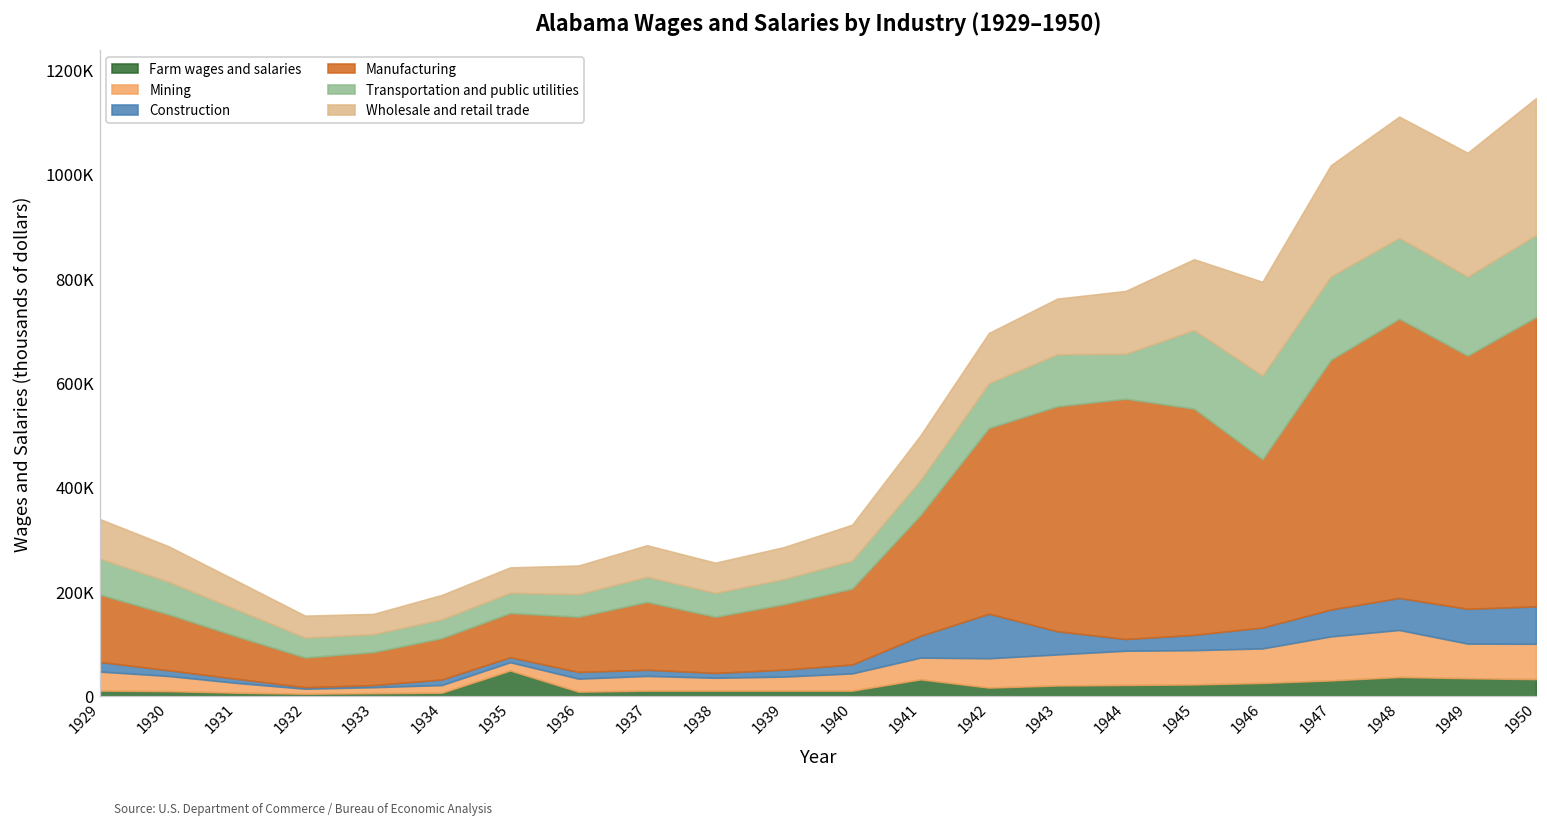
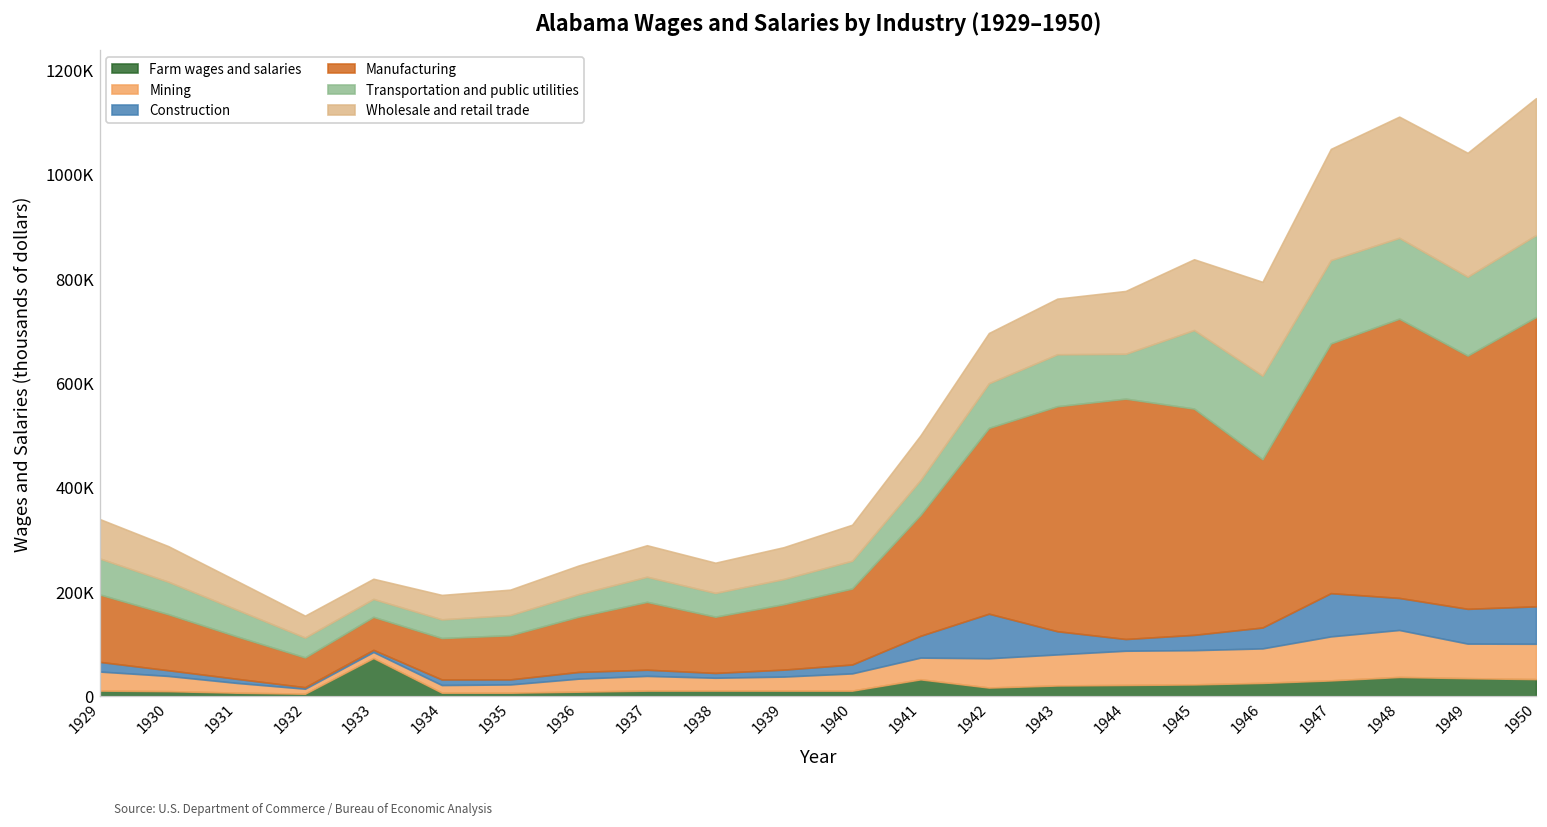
  {
    "Farm wages and salaries": {
      "1929": 10000,
      "1930": 10000,
      "1931": 10000,
-     "1933": 10000,
+     "1933": 70000,
      "1934": 10000,
-     "1935": 50000,
+     "1935": 10000,
      "1936": 10000,
      "1937": 10000,
      "1938": 10000,
      "1939": 10000,
      "1940": 10000,
      "1941": 30000,
      "1942": 20000,
      "1943": 20000,
      "1944": 20000,
      "1945": 20000,
      "1946": 20000,
      "1947": 30000,
      "1948": 40000,
      "1949": 30000,
      "1950": 30000
    },
    "Construction": {
      "1929": 20000,
      "1930": 10000,
      "1931": 10000,
      "1934": 10000,
      "1935": 10000,
      "1936": 10000,
      "1937": 10000,
      "1938": 10000,
      "1939": 10000,
      "1940": 20000,
      "1941": 40000,
      "1942": 90000,
      "1943": 40000,
      "1944": 20000,
      "1945": 30000,
      "1946": 40000,
-     "1947": 50000,
+     "1947": 80000,
      "1948": 60000,
      "1949": 70000,
      "1950": 70000
    },
    "Manufacturing": {
      "1929": 130000,
      "1930": 110000,
      "1931": 80000,
      "1932": 60000,
      "1933": 60000,
      "1934": 80000,
      "1935": 80000,
      "1936": 110000,
      "1937": 130000,
      "1938": 110000,
      "1939": 130000,
      "1940": 150000,
      "1941": 230000,
      "1942": 360000,
      "1943": 430000,
      "1944": 460000,
      "1945": 430000,
      "1946": 320000,
      "1947": 480000,
      "1948": 540000,
      "1949": 490000,
      "1950": 550000
    },
    "Transportation and public utilities": {
      "1929": 70000,
      "1930": 60000,
      "1931": 50000,
      "1932": 40000,
      "1933": 30000,
      "1934": 40000,
      "1935": 40000,
      "1936": 40000,
      "1937": 50000,
      "1938": 50000,
      "1939": 50000,
      "1940": 50000,
      "1941": 70000,
      "1942": 90000,
      "1943": 100000,
      "1944": 90000,
      "1945": 150000,
      "1946": 160000,
      "1947": 160000,
      "1948": 150000,
      "1949": 150000,
      "1950": 160000
    }
  }
